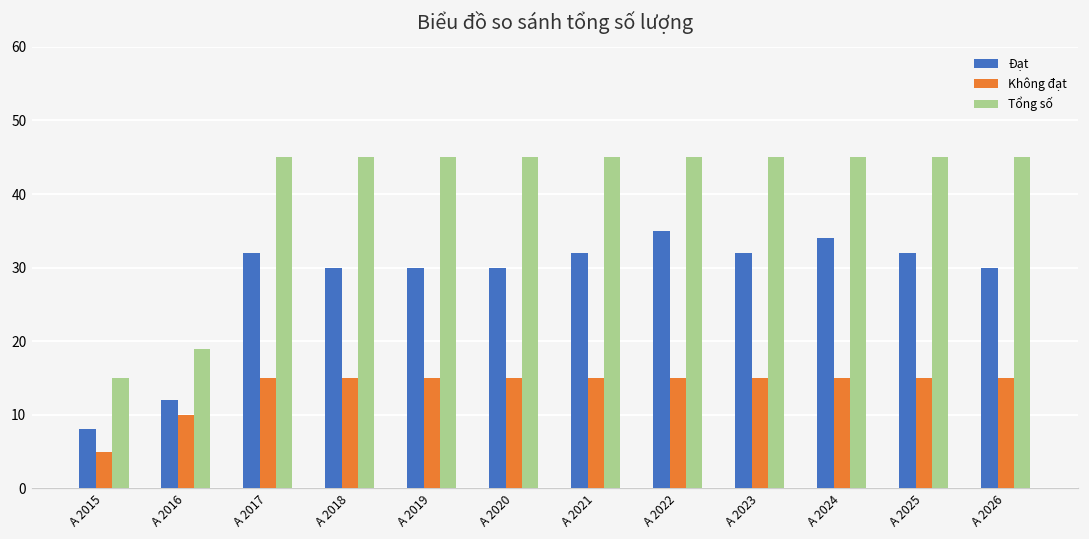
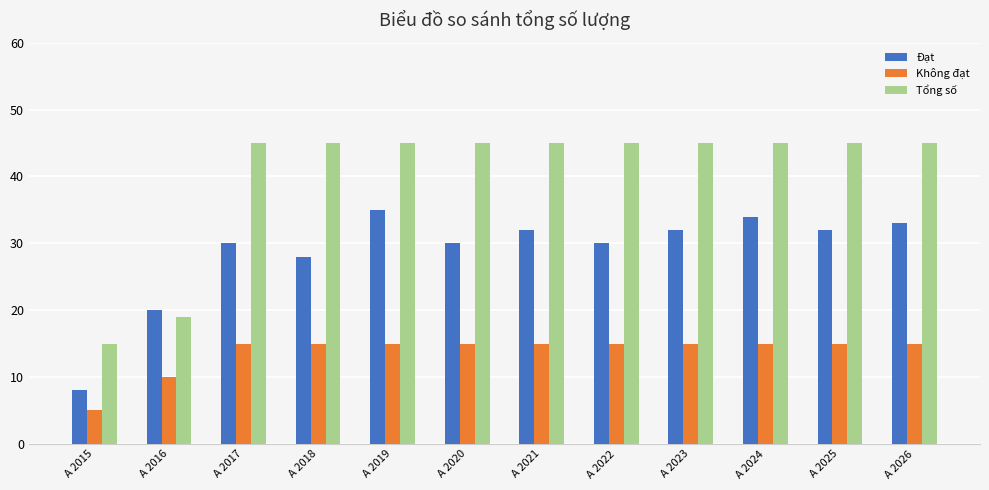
  {
    "Đạt": {
      "A 2015": 8,
-     "A 2016": 12,
-     "A 2017": 32,
-     "A 2018": 30,
-     "A 2019": 30,
+     "A 2016": 20,
+     "A 2017": 30,
+     "A 2018": 28,
+     "A 2019": 35,
      "A 2020": 30,
      "A 2021": 32,
-     "A 2022": 35,
+     "A 2022": 30,
      "A 2023": 32,
      "A 2024": 34,
      "A 2025": 32,
-     "A 2026": 30
+     "A 2026": 33
    },
    "Không đạt": {
      "A 2015": 5,
      "A 2016": 10,
      "A 2017": 15,
      "A 2018": 15,
      "A 2019": 15,
      "A 2020": 15,
      "A 2021": 15,
      "A 2022": 15,
      "A 2023": 15,
      "A 2024": 15,
      "A 2025": 15,
      "A 2026": 15
    },
    "Tổng số": {
      "A 2015": 15,
      "A 2016": 19,
      "A 2017": 45,
      "A 2018": 45,
      "A 2019": 45,
      "A 2020": 45,
      "A 2021": 45,
      "A 2022": 45,
      "A 2023": 45,
      "A 2024": 45,
      "A 2025": 45,
      "A 2026": 45
    }
  }
